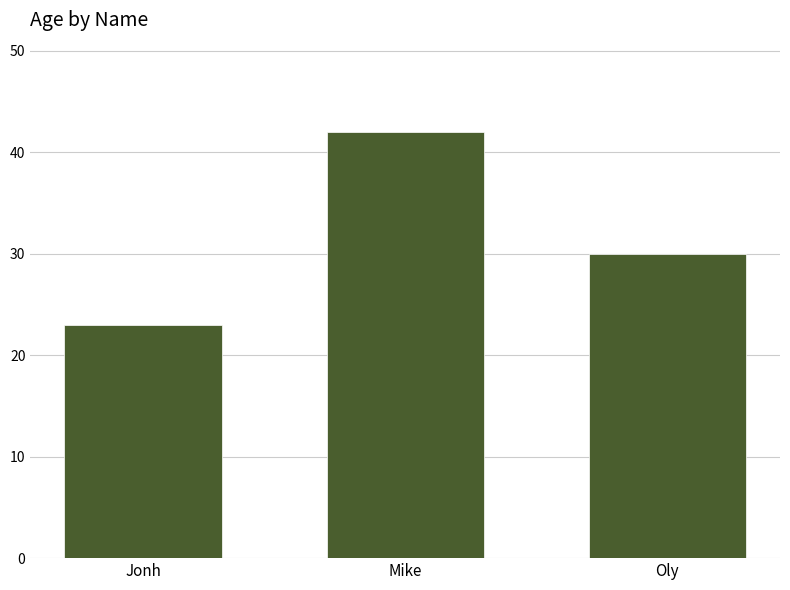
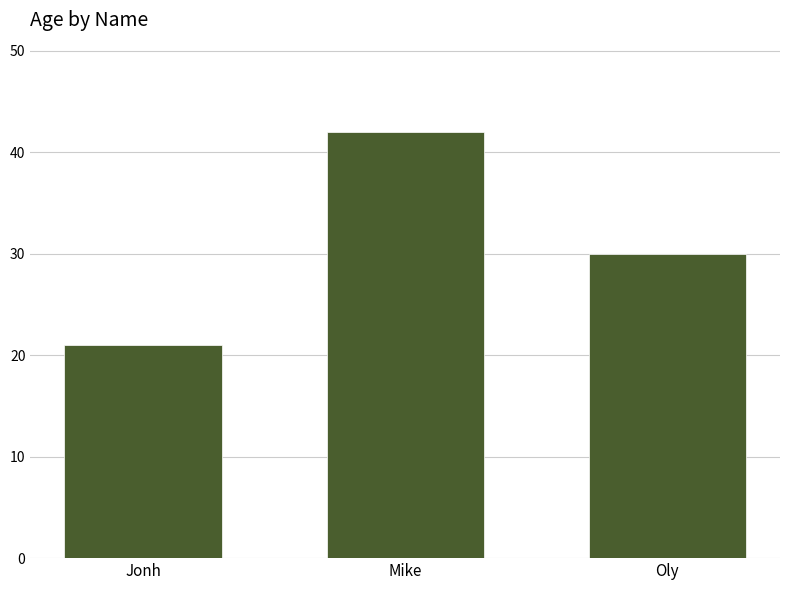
  {
-   "Jonh": 23,
+   "Jonh": 21,
    "Mike": 42,
    "Oly": 30
  }
